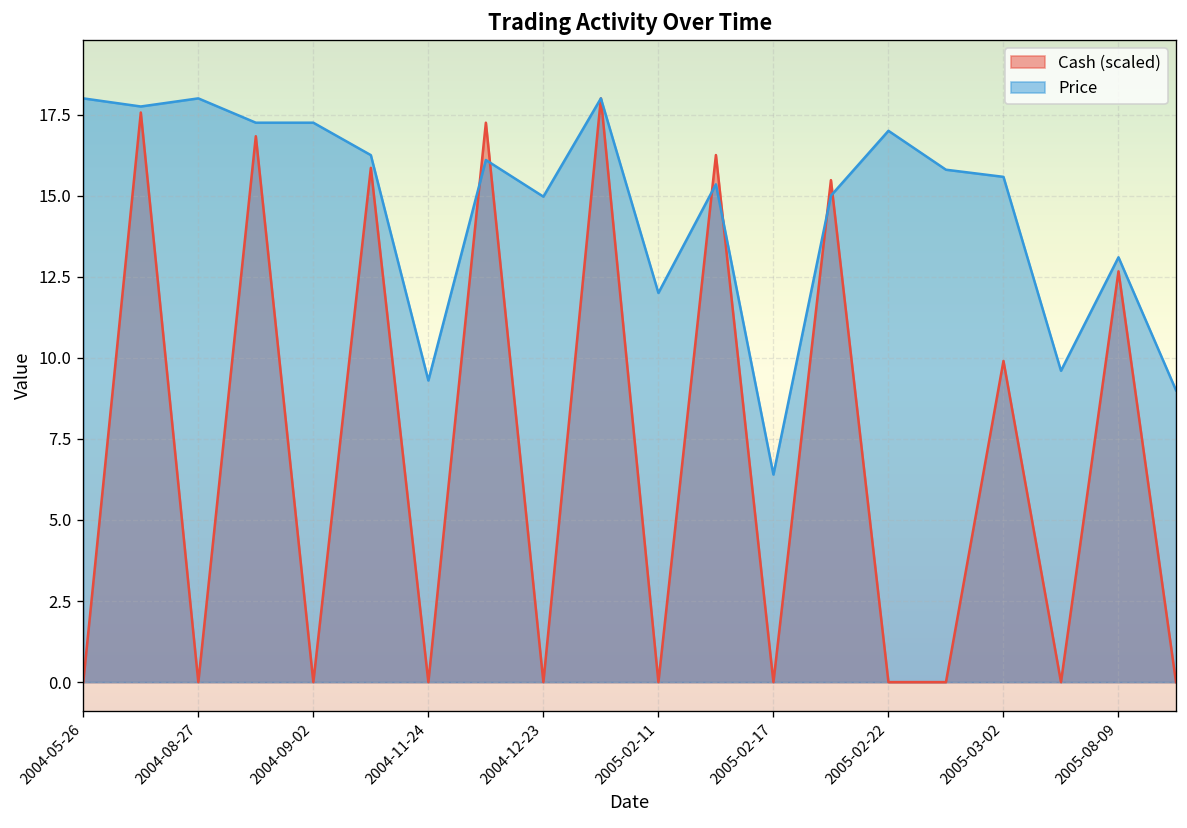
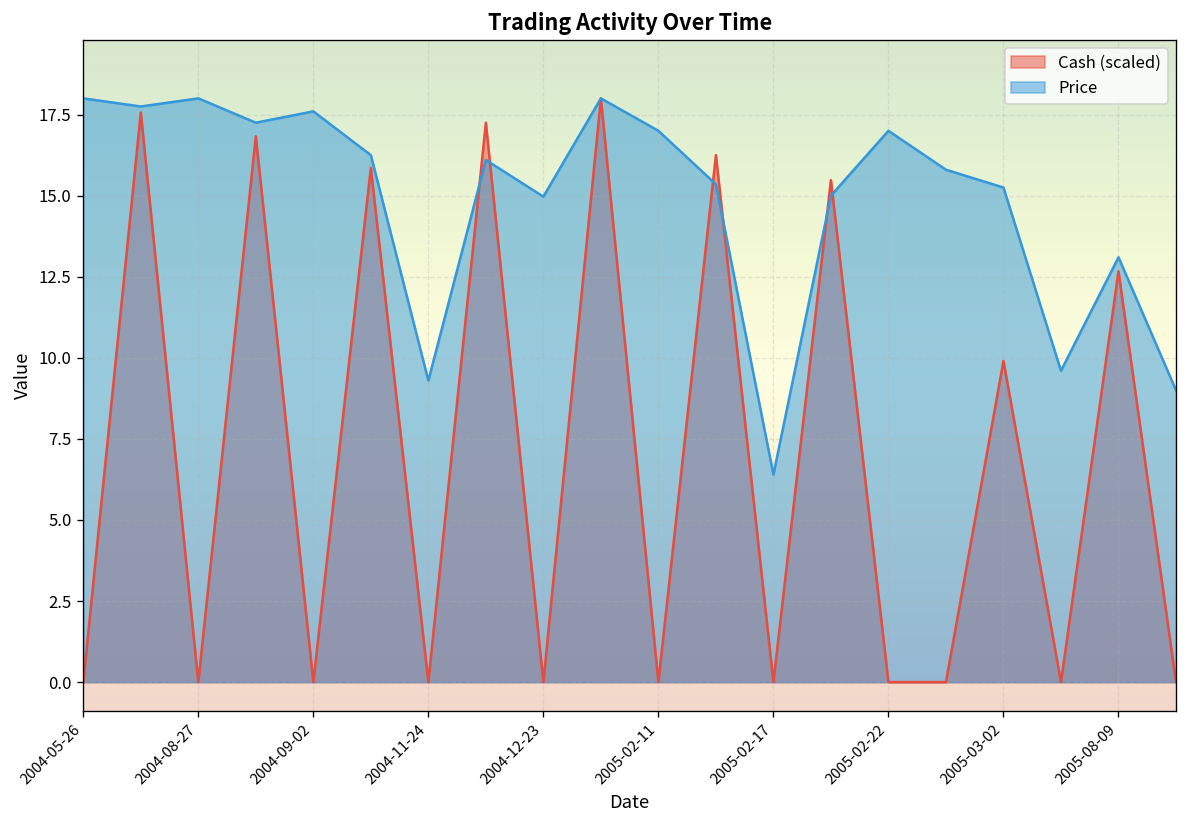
  {
    "Cash (scaled)": {
      "2004-05-26": 0.0,
      "2004-08-27": 0.0,
      "2004-09-02": 0.0,
      "2004-11-24": 0.0,
      "2004-12-23": 0.0,
      "2005-02-11": 0.0,
      "2005-02-17": 0.0,
      "2005-02-22": 0.0,
      "2005-03-02": 9.9,
      "2005-08-09": 12.7
    },
    "Price": {
      "2004-05-26": 18.0,
      "2004-08-27": 18.0,
-     "2004-09-02": 17.3,
+     "2004-09-02": 17.6,
      "2004-11-24": 9.3,
      "2004-12-23": 15.0,
-     "2005-02-11": 12,
+     "2005-02-11": 17,
      "2005-02-17": 6.4,
      "2005-02-22": 17.0,
-     "2005-03-02": 15.6,
+     "2005-03-02": 15.3,
      "2005-08-09": 13.1
    }
  }
